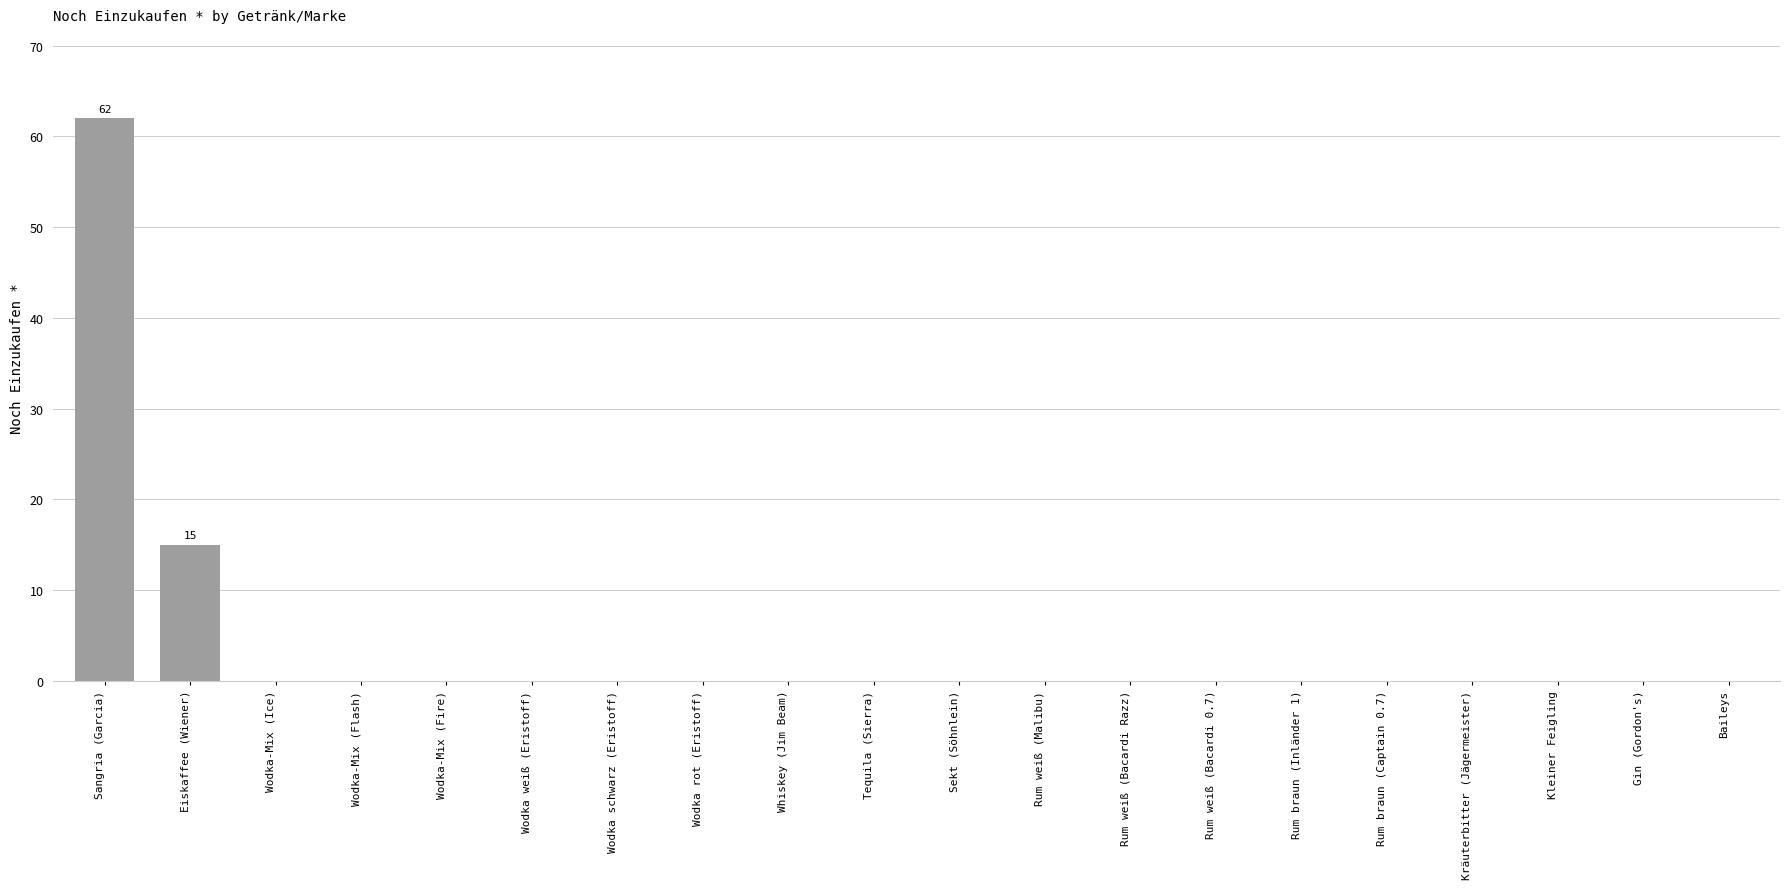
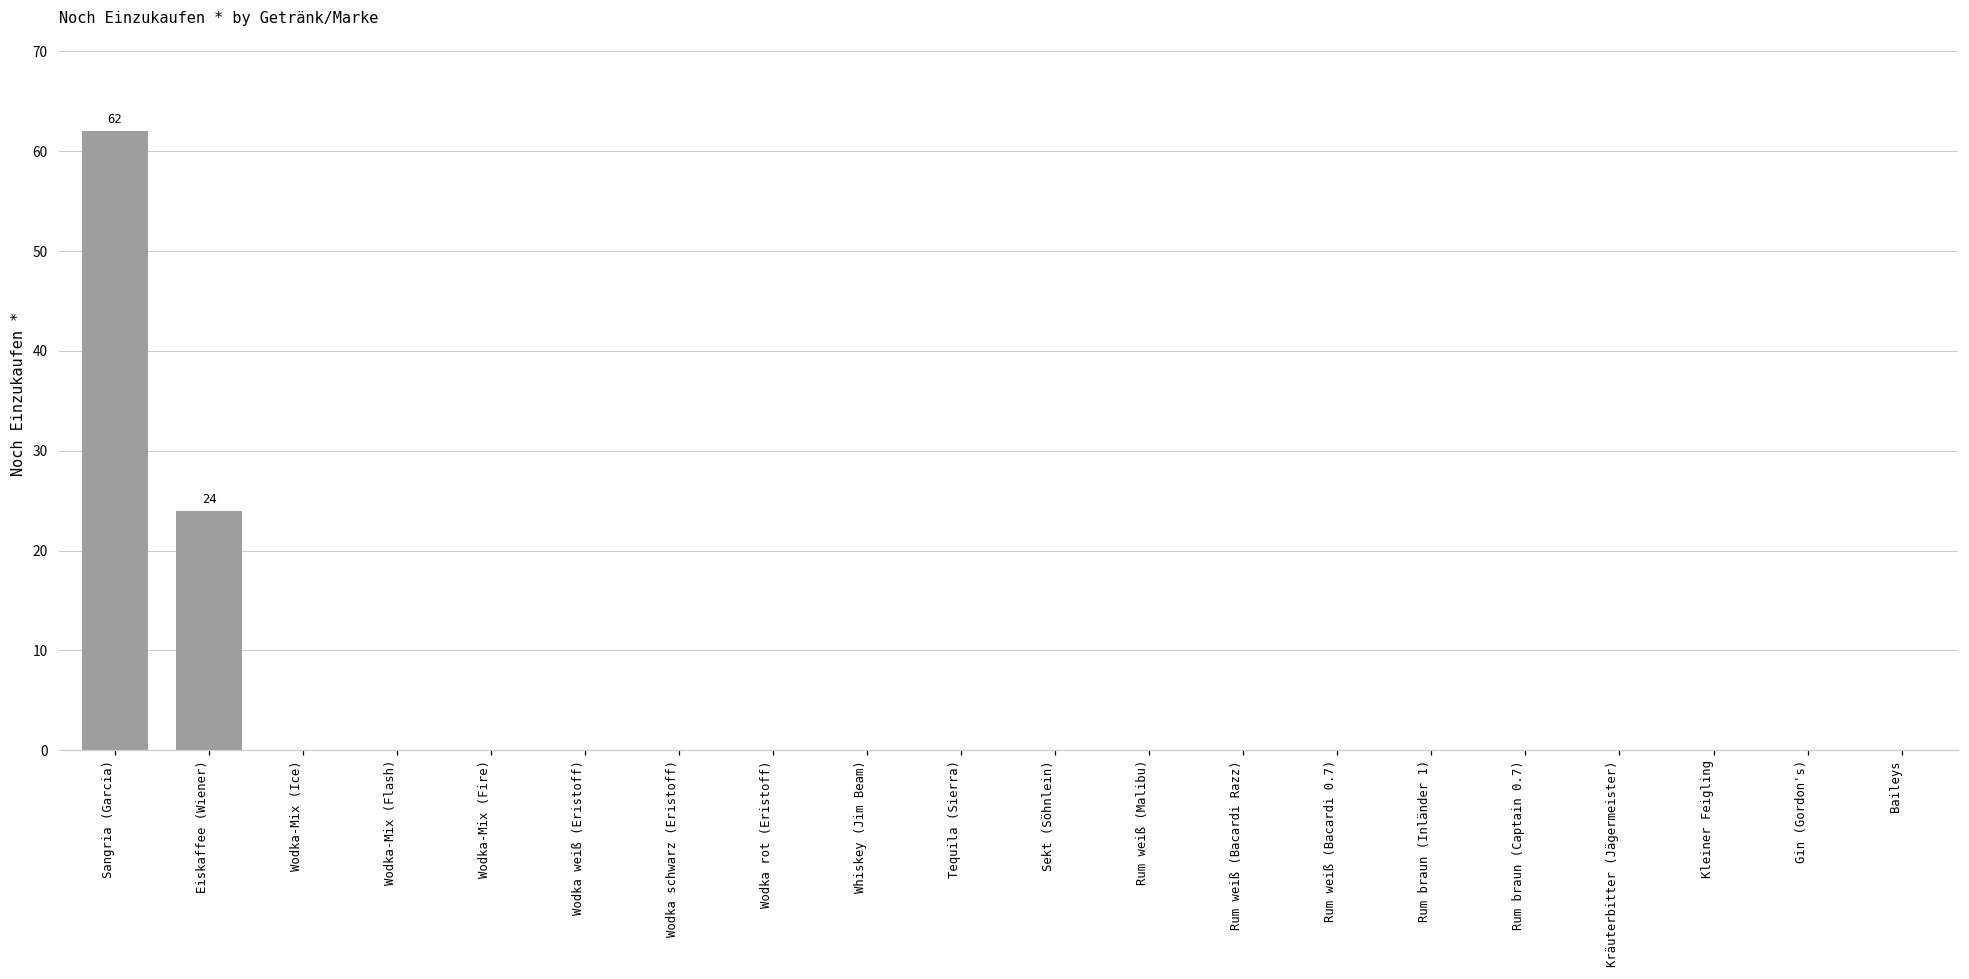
  {
    "Sangria (Garcia)": 62,
-   "Eiskaffee (Wiener)": 15
+   "Eiskaffee (Wiener)": 24
  }
